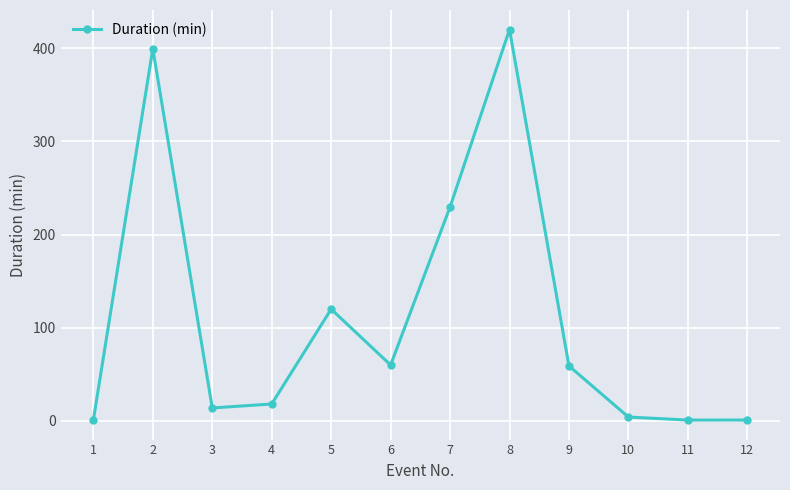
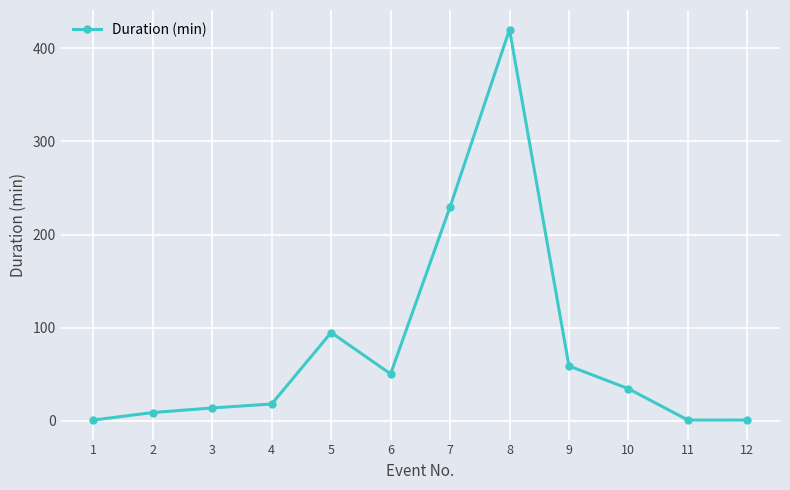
  {
    "1": 0,
-   "2": 400,
+   "2": 10,
    "3": 10,
    "4": 20,
-   "5": 120,
-   "6": 60,
+   "5": 90,
+   "6": 50,
    "7": 230,
    "8": 420,
    "9": 60,
-   "10": 0,
+   "10": 30,
    "11": 0,
    "12": 0
  }
